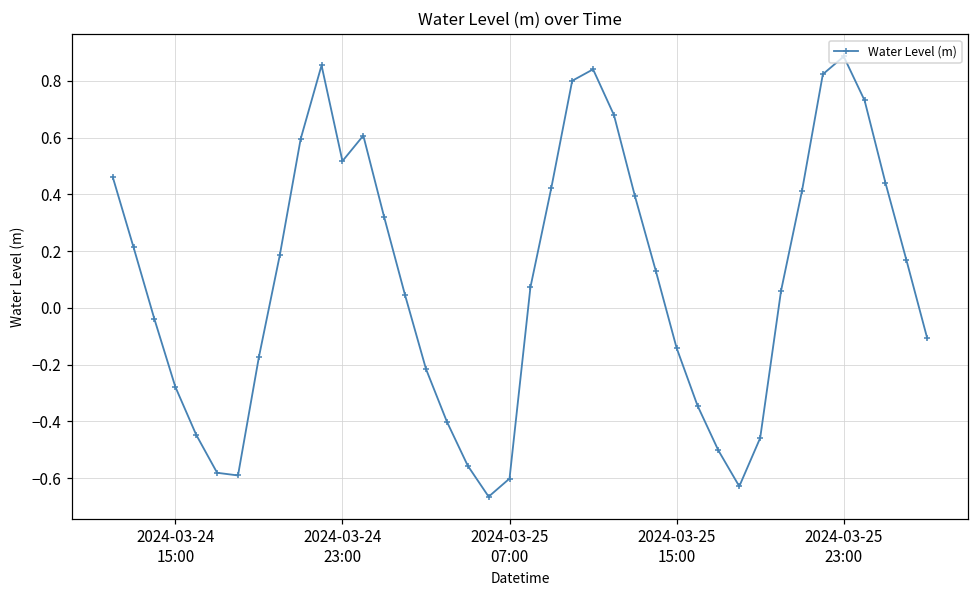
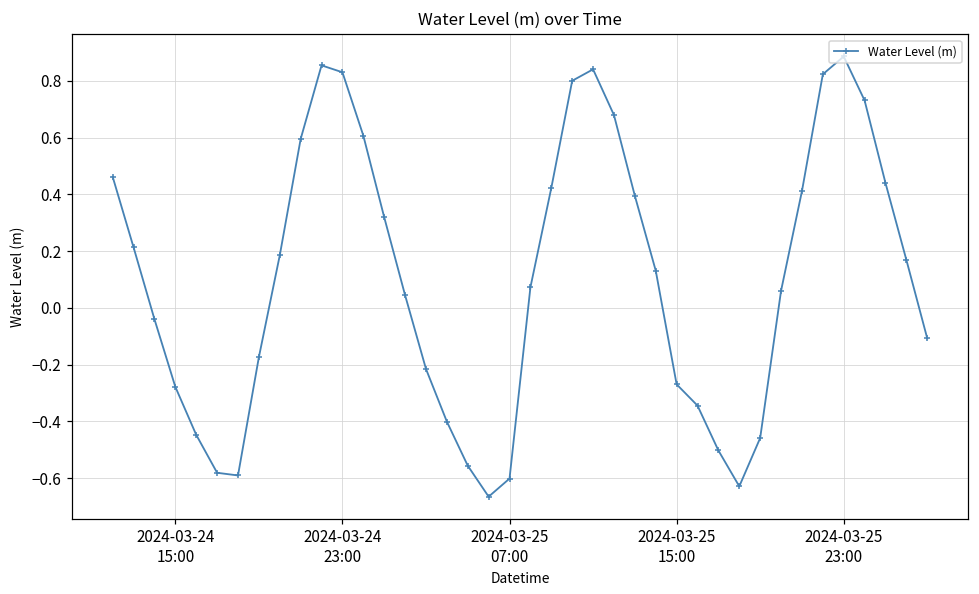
  {
    "2024-03-24 15:00": -0.28,
-   "2024-03-24 23:00": 0.52,
+   "2024-03-24 23:00": 0.83,
    "2024-03-25 07:00": -0.60,
-   "2024-03-25 15:00": -0.14
+   "2024-03-25 15:00": -0.27
  }
